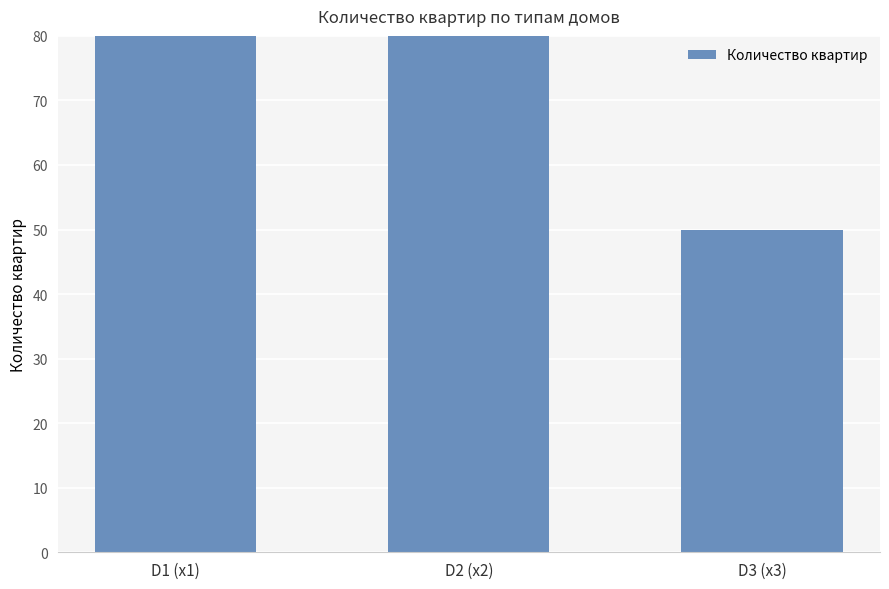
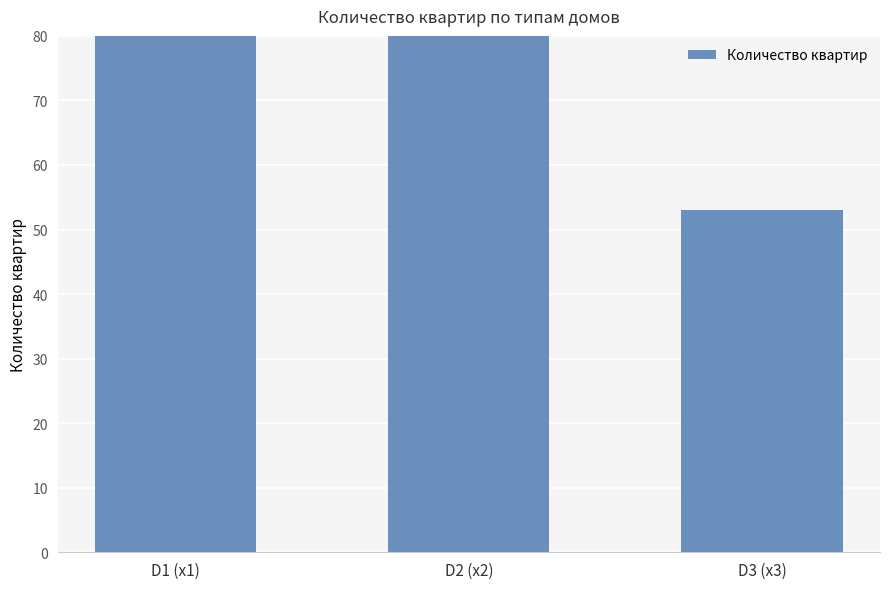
  {
-   "D3 (x3)": 50
+   "D3 (x3)": 53
  }
